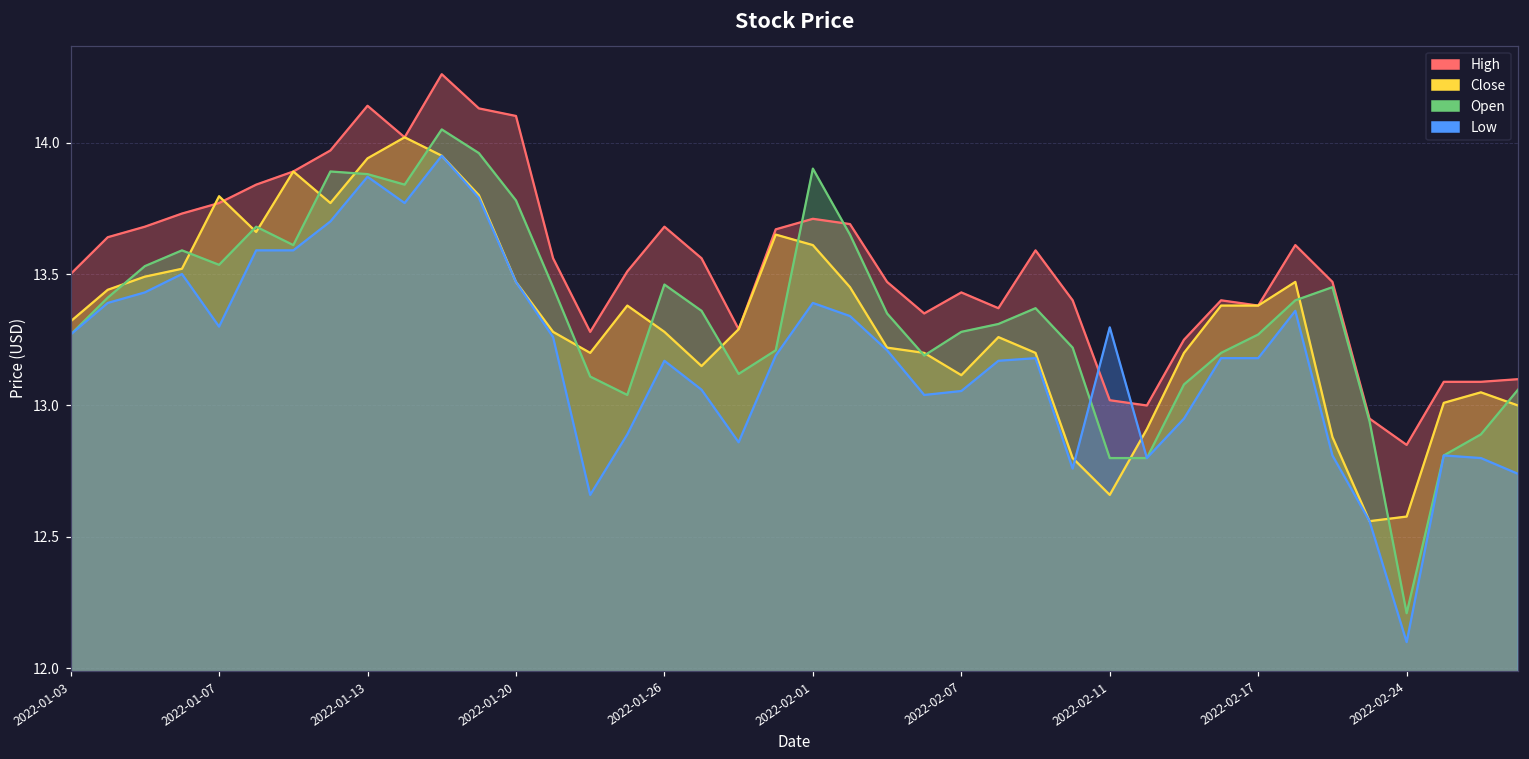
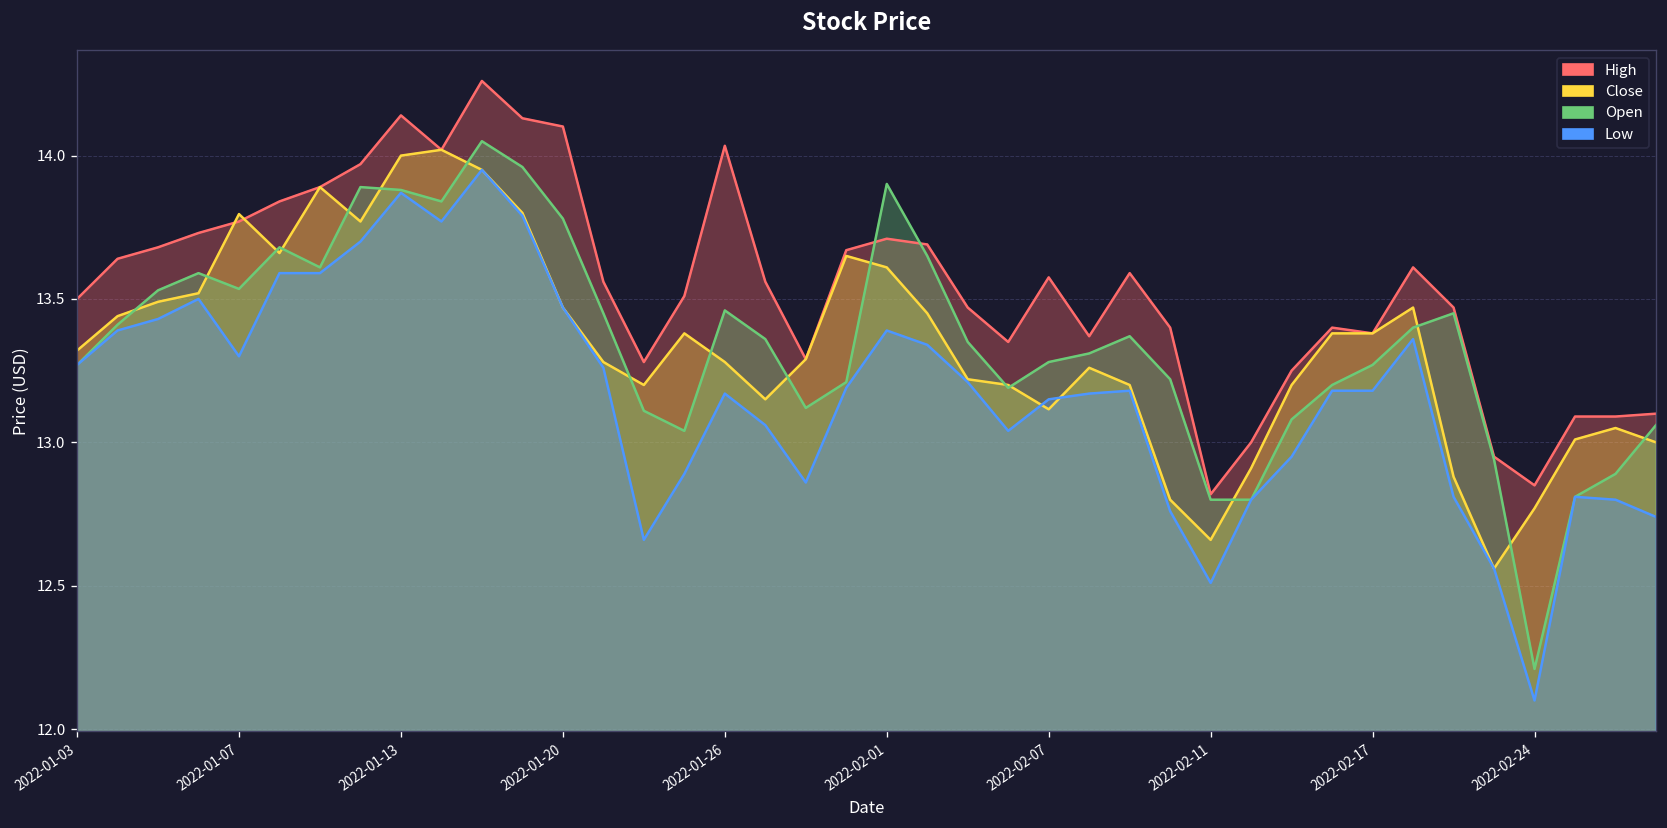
  {
    "High": {
      "2022-01-03": 13.50,
      "2022-01-07": 13.77,
      "2022-01-13": 14.14,
      "2022-01-20": 14.10,
-     "2022-01-26": 13.68,
+     "2022-01-26": 14.03,
      "2022-02-01": 13.71,
-     "2022-02-07": 13.43,
-     "2022-02-11": 13.02,
+     "2022-02-07": 13.58,
+     "2022-02-11": 12.82,
      "2022-02-24": 12.85
    },
    "Close": {
      "2022-01-03": 13.32,
      "2022-01-07": 13.80,
-     "2022-01-13": 13.94,
+     "2022-01-13": 14.00,
      "2022-01-26": 13.28,
      "2022-02-01": 13.61,
      "2022-02-07": 13.12,
      "2022-02-11": 12.66,
-     "2022-02-24": 12.58
+     "2022-02-24": 12.77
    },
    "Open": {
      "2022-01-07": 13.53,
      "2022-01-20": 13.78,
      "2022-01-26": 13.46,
      "2022-02-01": 13.90,
      "2022-02-07": 13.28,
      "2022-02-11": 12.80,
      "2022-02-17": 13.27,
      "2022-02-24": 12.21
    },
    "Low": {
      "2022-01-07": 13.30,
      "2022-01-26": 13.17,
      "2022-02-01": 13.39,
-     "2022-02-07": 13.05,
-     "2022-02-11": 13.30,
+     "2022-02-07": 13.15,
+     "2022-02-11": 12.51,
      "2022-02-17": 13.18,
      "2022-02-24": 12.10
    }
  }
